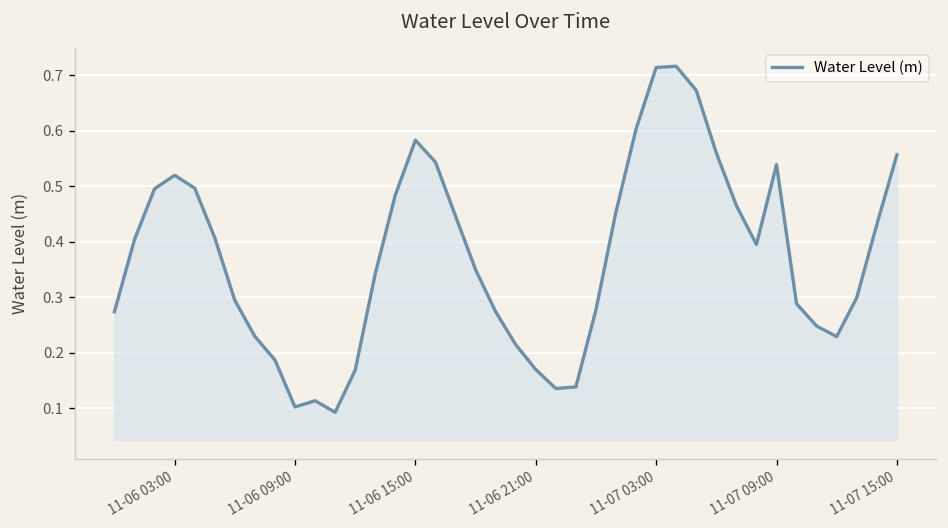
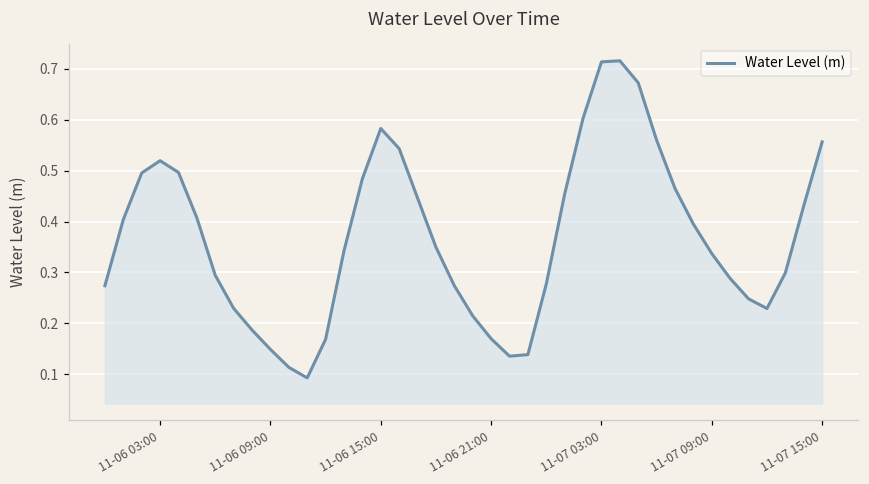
  {
    "11-06 03:00": 0.52,
-   "11-06 09:00": 0.10,
+   "11-06 09:00": 0.15,
    "11-06 15:00": 0.58,
    "11-06 21:00": 0.17,
    "11-07 03:00": 0.71,
-   "11-07 09:00": 0.54,
+   "11-07 09:00": 0.34,
    "11-07 15:00": 0.56
  }
